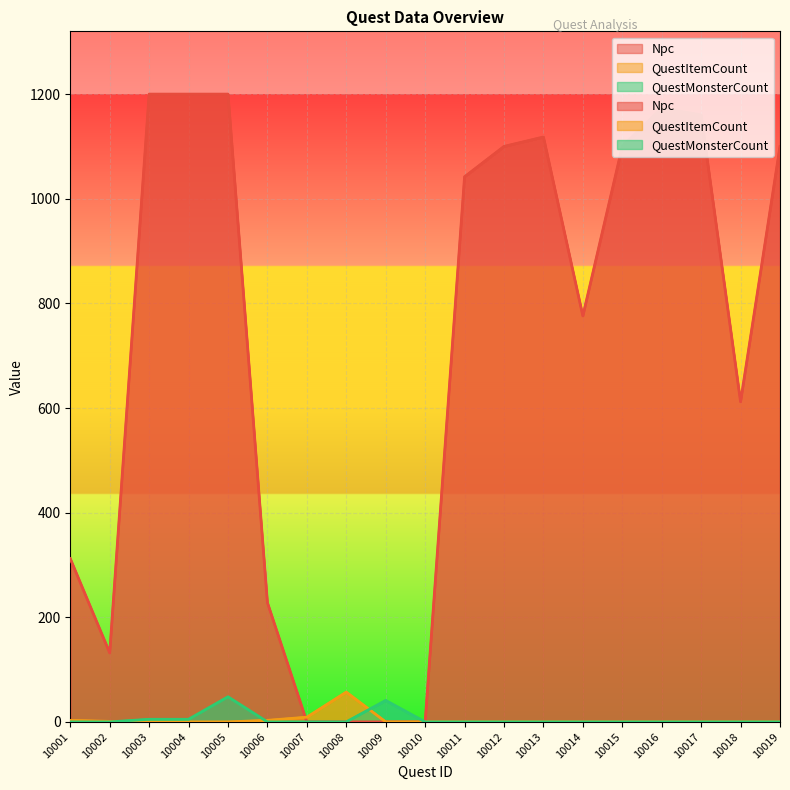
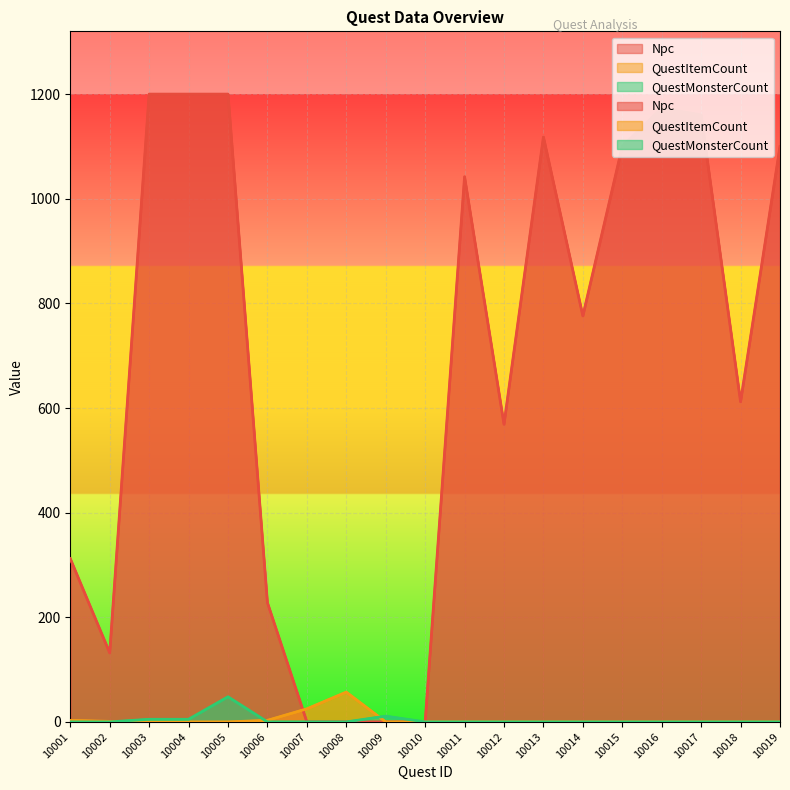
  {
    "Npc": {
      "10001": 310,
      "10002": 130,
      "10003": 1200,
      "10004": 1200,
      "10005": 1200,
      "10006": 230,
      "10011": 1040,
-     "10012": 1100,
+     "10012": 570,
      "10013": 1120,
      "10014": 780,
      "10018": 610,
      "10019": 1100
    },
    "QuestItemCount": {
      "10003": 0,
      "10004": 0,
      "10005": 0,
-     "10007": 10,
+     "10007": 30,
      "10008": 60
    },
    "QuestMonsterCount": {
      "10003": 10,
      "10004": 10,
      "10005": 50,
-     "10009": 40
+     "10009": 10
    }
  }
